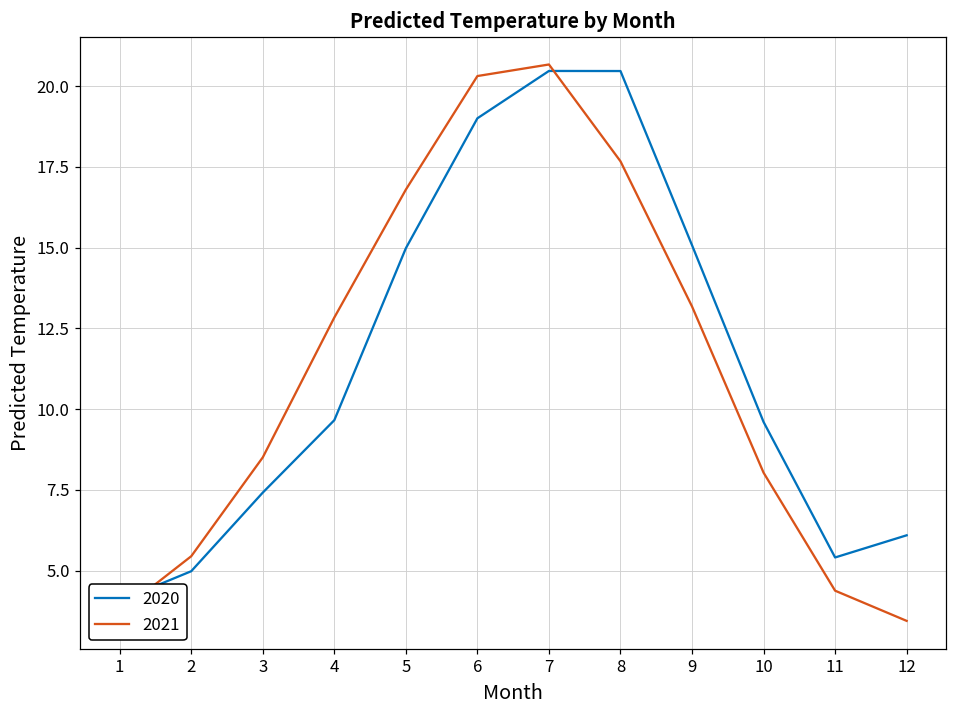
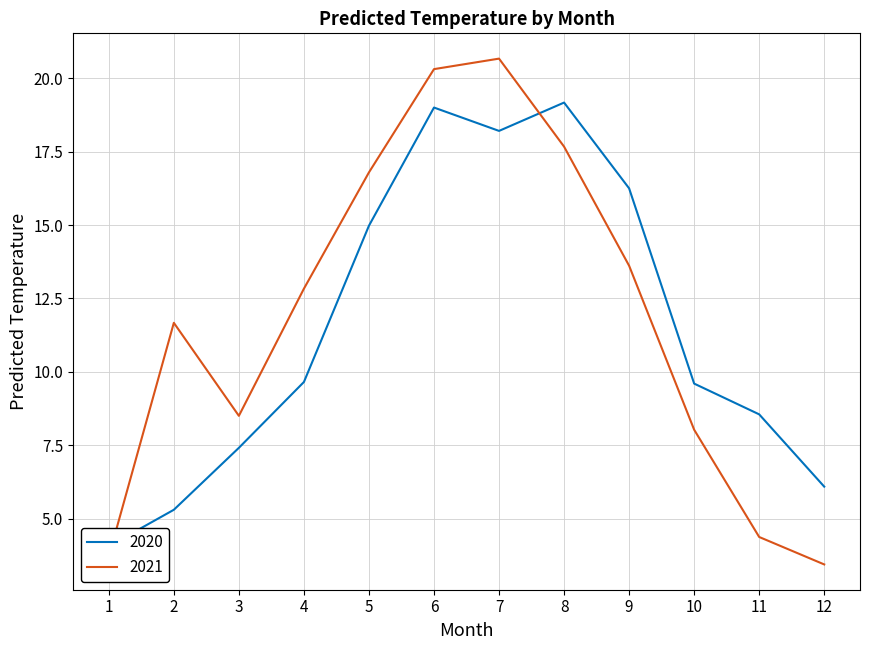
  {
    "2020": {
-     "2": 5.0,
+     "2": 5.3,
      "3": 7.4,
      "4": 9.7,
      "5": 15.0,
      "6": 19.0,
-     "7": 20.5,
-     "8": 20.5,
-     "9": 15.1,
+     "7": 18.2,
+     "8": 19.2,
+     "9": 16.2,
      "10": 9.6,
-     "11": 5.4,
+     "11": 8.6,
      "12": 6.1
    },
    "2021": {
-     "2": 5.4,
+     "2": 11.7,
      "3": 8.5,
      "4": 12.8,
      "5": 16.8,
      "6": 20.3,
      "7": 20.7,
      "8": 17.7,
-     "9": 13.2,
+     "9": 13.6,
      "10": 8.0,
      "11": 4.4,
      "12": 3.4
    }
  }
